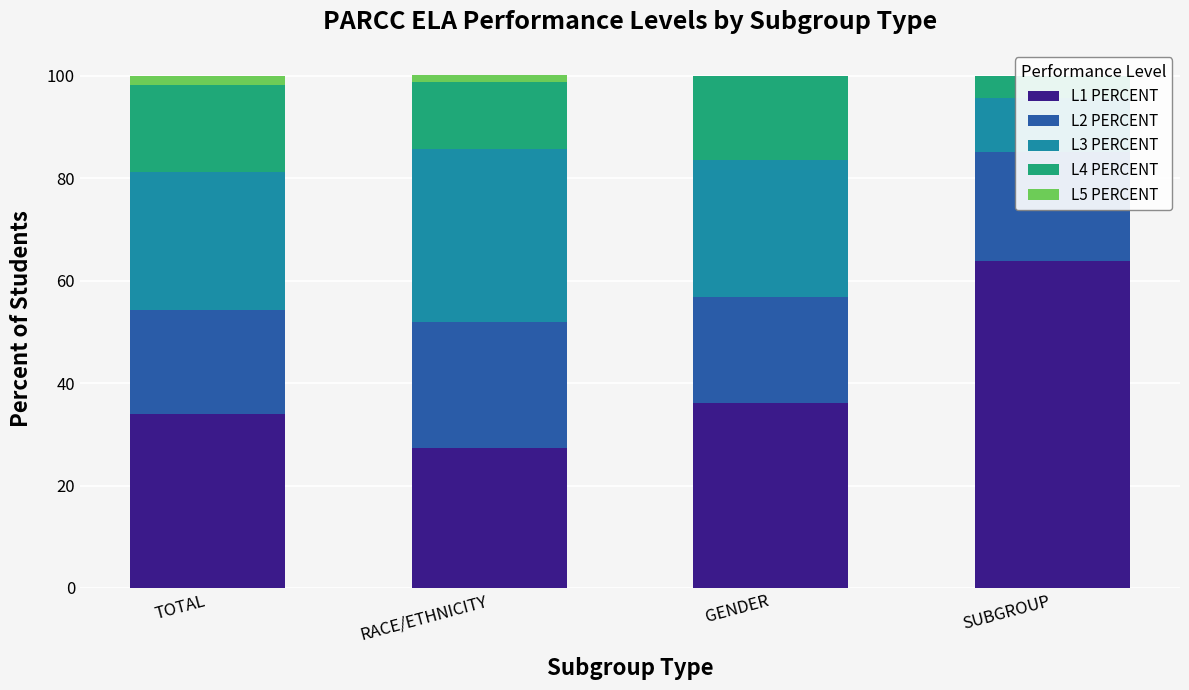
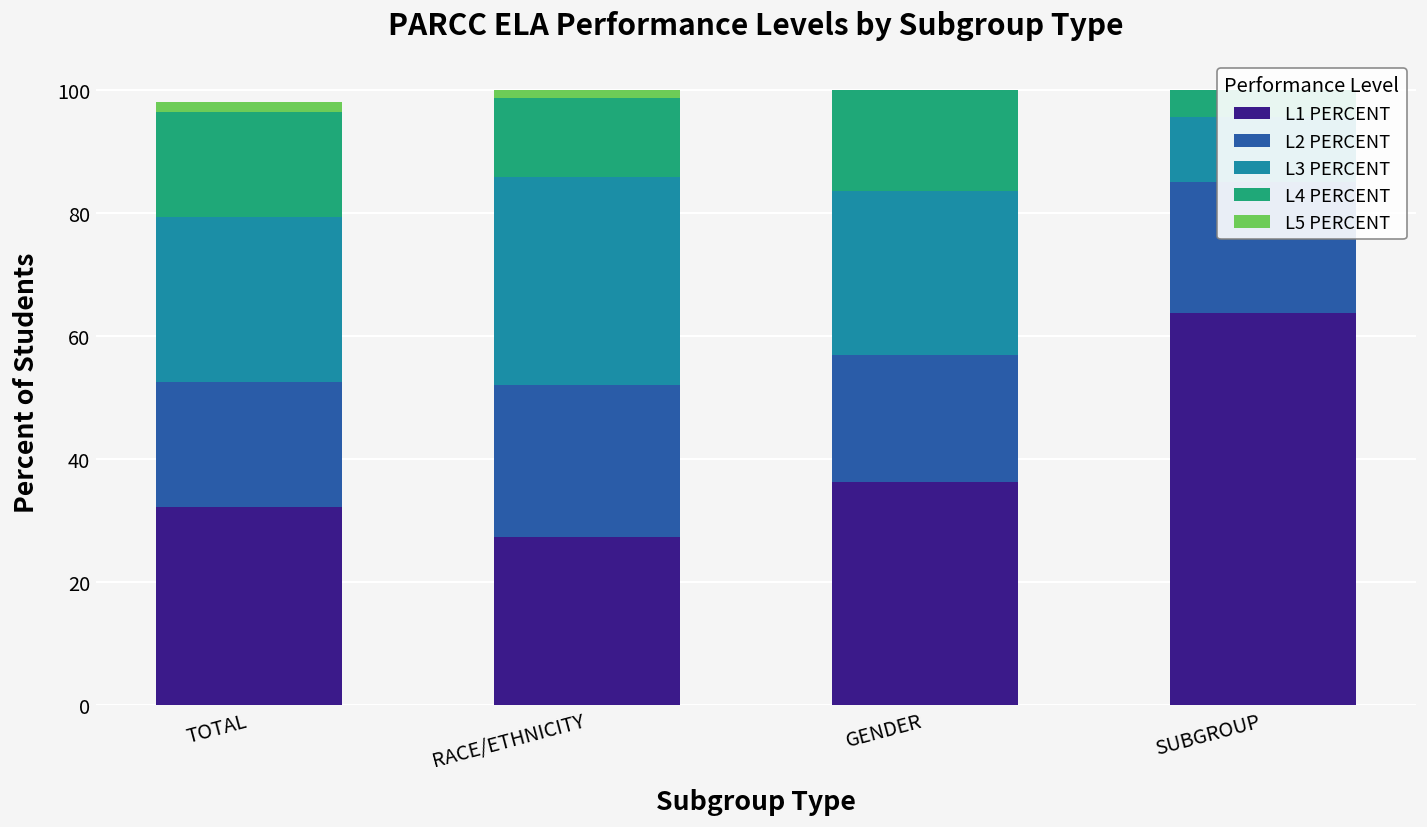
  {
    "L1 PERCENT": {
-     "TOTAL": 34,
+     "TOTAL": 32,
      "RACE/ETHNICITY": 27,
      "GENDER": 36,
      "SUBGROUP": 64
    },
    "L5 PERCENT": {
      "TOTAL": 2,
      "RACE/ETHNICITY": 1,
      "GENDER": 0
    }
  }
